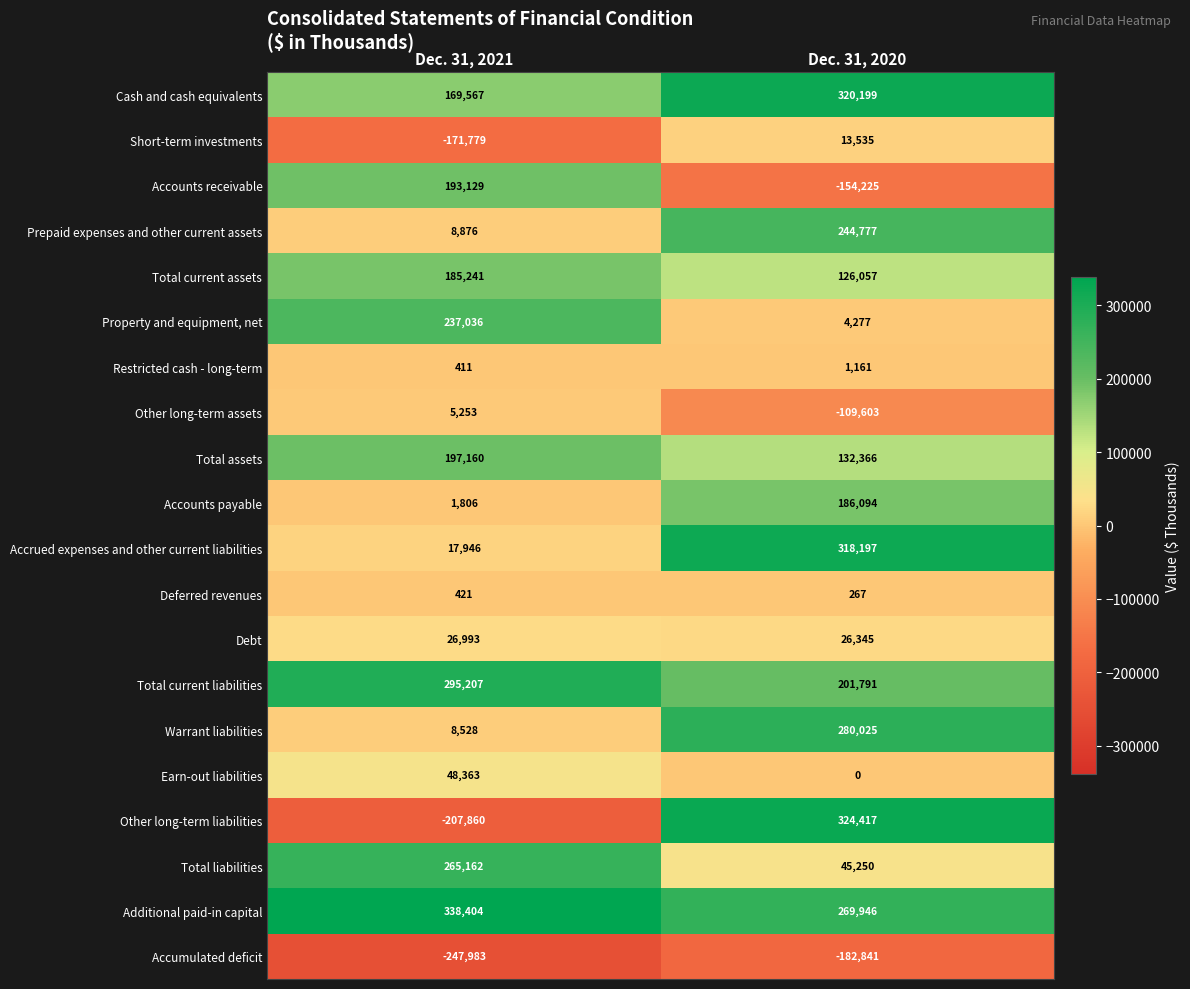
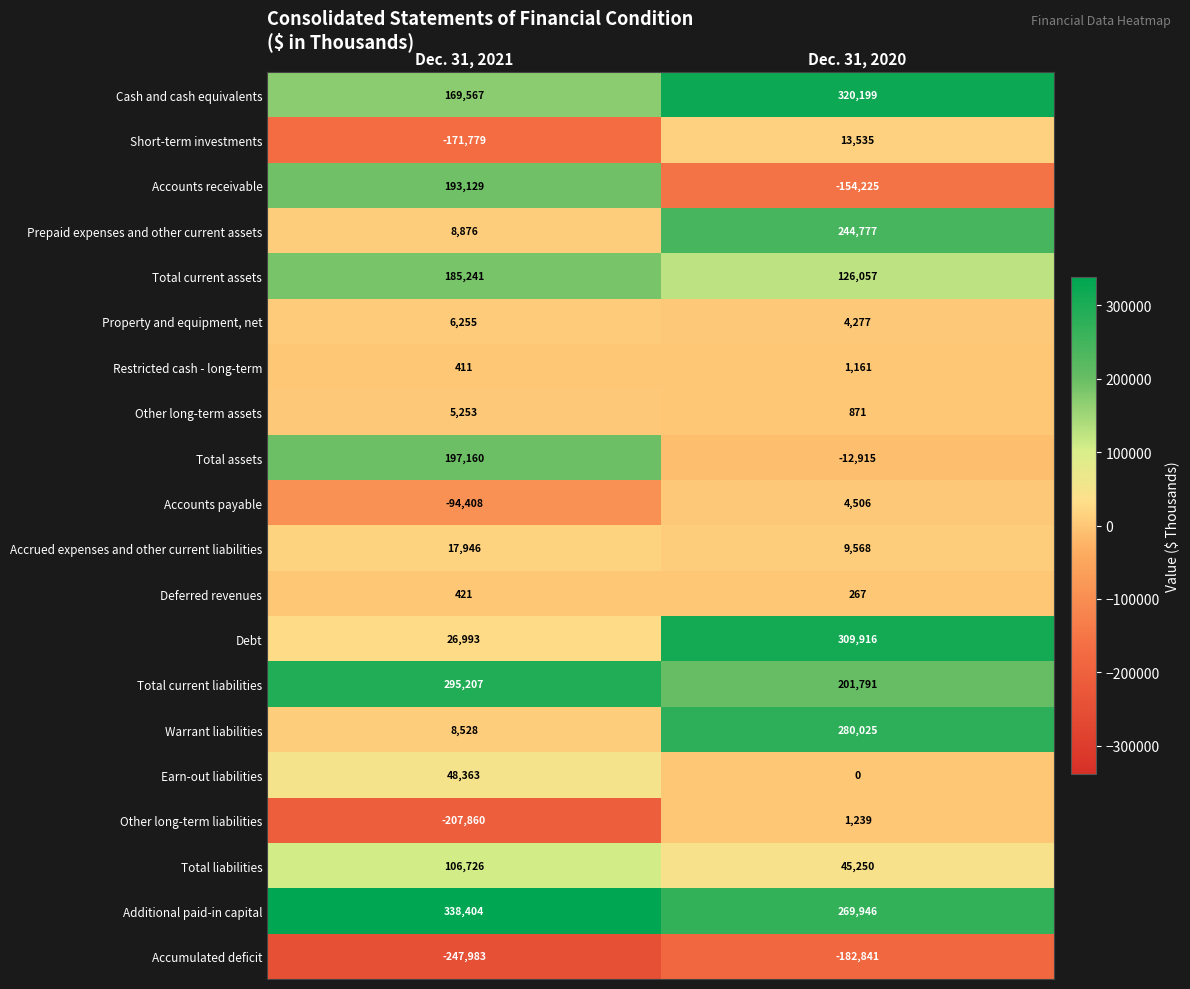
  {
    "Cash and cash equivalents": {
      "Dec. 31, 2021": "169,567",
      "Dec. 31, 2020": "320,199"
    },
    "Short-term investments": {
      "Dec. 31, 2021": "-171,779",
      "Dec. 31, 2020": "13,535"
    },
    "Accounts receivable": {
      "Dec. 31, 2021": "193,129",
      "Dec. 31, 2020": "-154,225"
    },
    "Prepaid expenses and other current assets": {
      "Dec. 31, 2021": "8,876",
      "Dec. 31, 2020": "244,777"
    },
    "Total current assets": {
      "Dec. 31, 2021": "185,241",
      "Dec. 31, 2020": "126,057"
    },
    "Property and equipment, net": {
-     "Dec. 31, 2021": "237,036",
+     "Dec. 31, 2021": "6,255",
      "Dec. 31, 2020": "4,277"
    },
    "Restricted cash - long-term": {
      "Dec. 31, 2021": "411",
      "Dec. 31, 2020": "1,161"
    },
    "Other long-term assets": {
      "Dec. 31, 2021": "5,253",
-     "Dec. 31, 2020": "-109,603"
+     "Dec. 31, 2020": "871"
    },
    "Total assets": {
      "Dec. 31, 2021": "197,160",
-     "Dec. 31, 2020": "132,366"
+     "Dec. 31, 2020": "-12,915"
    },
    "Accounts payable": {
-     "Dec. 31, 2021": "1,806",
-     "Dec. 31, 2020": "186,094"
+     "Dec. 31, 2021": "-94,408",
+     "Dec. 31, 2020": "4,506"
    },
    "Accrued expenses and other current liabilities": {
      "Dec. 31, 2021": "17,946",
-     "Dec. 31, 2020": "318,197"
+     "Dec. 31, 2020": "9,568"
    },
    "Deferred revenues": {
      "Dec. 31, 2021": "421",
      "Dec. 31, 2020": "267"
    },
    "Debt": {
      "Dec. 31, 2021": "26,993",
-     "Dec. 31, 2020": "26,345"
+     "Dec. 31, 2020": "309,916"
    },
    "Total current liabilities": {
      "Dec. 31, 2021": "295,207",
      "Dec. 31, 2020": "201,791"
    },
    "Warrant liabilities": {
      "Dec. 31, 2021": "8,528",
      "Dec. 31, 2020": "280,025"
    },
    "Earn-out liabilities": {
      "Dec. 31, 2021": "48,363",
      "Dec. 31, 2020": "0"
    },
    "Other long-term liabilities": {
      "Dec. 31, 2021": "-207,860",
-     "Dec. 31, 2020": "324,417"
+     "Dec. 31, 2020": "1,239"
    },
    "Total liabilities": {
-     "Dec. 31, 2021": "265,162",
+     "Dec. 31, 2021": "106,726",
      "Dec. 31, 2020": "45,250"
    },
    "Additional paid-in capital": {
      "Dec. 31, 2021": "338,404",
      "Dec. 31, 2020": "269,946"
    },
    "Accumulated deficit": {
      "Dec. 31, 2021": "-247,983",
      "Dec. 31, 2020": "-182,841"
    }
  }
